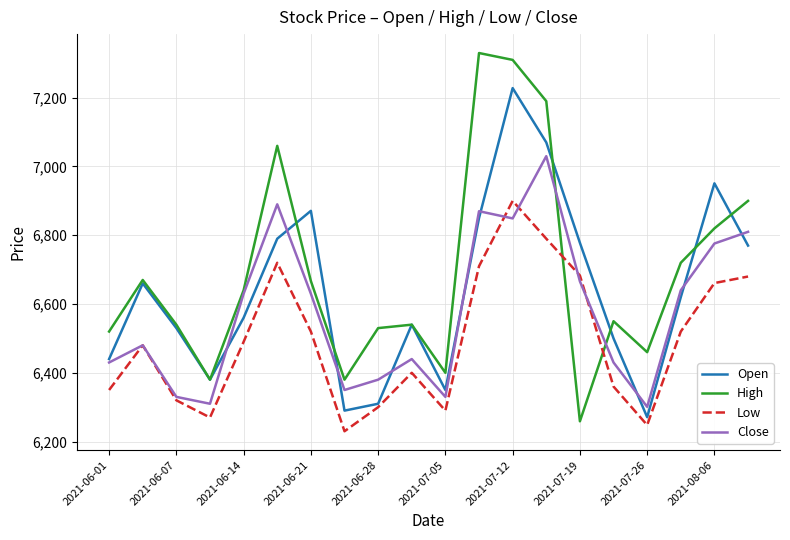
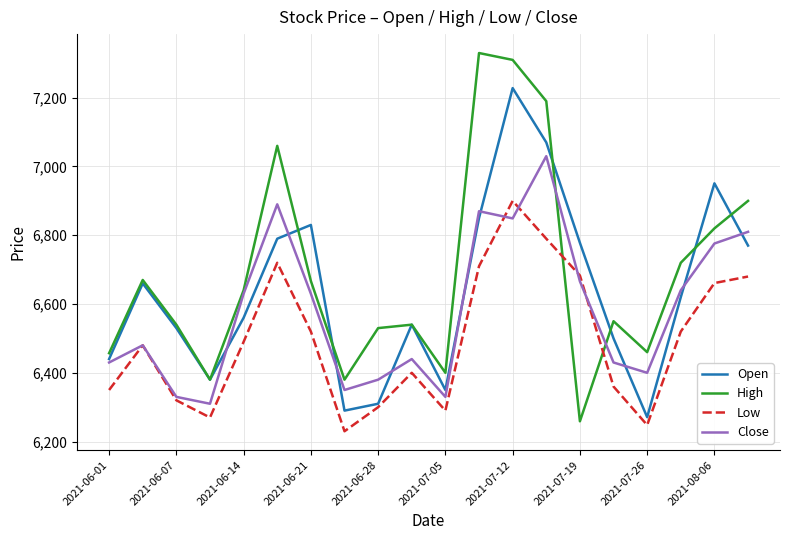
  {
    "Open": {
      "2021-06-01": "6,440",
      "2021-06-07": "6,530",
      "2021-06-14": "6,560",
-     "2021-06-21": "6,870",
+     "2021-06-21": "6,830",
      "2021-06-28": "6,310",
      "2021-07-05": "6,350",
      "2021-07-12": "7,230",
      "2021-07-19": "6,780",
      "2021-07-26": "6,270",
      "2021-08-06": "6,950"
    },
    "High": {
-     "2021-06-01": "6,520",
+     "2021-06-01": "6,460",
      "2021-06-07": "6,540",
      "2021-06-14": "6,640",
      "2021-06-21": "6,670",
      "2021-06-28": "6,530",
      "2021-07-05": "6,400",
      "2021-07-12": "7,310",
      "2021-07-19": "6,260",
      "2021-07-26": "6,460",
      "2021-08-06": "6,820"
    },
    "Low": {
      "2021-06-01": "6,350",
      "2021-06-07": "6,320",
      "2021-06-14": "6,490",
      "2021-06-21": "6,520",
      "2021-06-28": "6,300",
      "2021-07-05": "6,290",
      "2021-07-12": "6,900",
      "2021-07-19": "6,680",
      "2021-07-26": "6,250",
      "2021-08-06": "6,660"
    },
    "Close": {
      "2021-06-01": "6,430",
      "2021-06-07": "6,330",
      "2021-06-14": "6,630",
      "2021-06-21": "6,630",
      "2021-06-28": "6,380",
      "2021-07-05": "6,330",
      "2021-07-12": "6,850",
      "2021-07-19": "6,670",
-     "2021-07-26": "6,300",
+     "2021-07-26": "6,400",
      "2021-08-06": "6,780"
    }
  }
